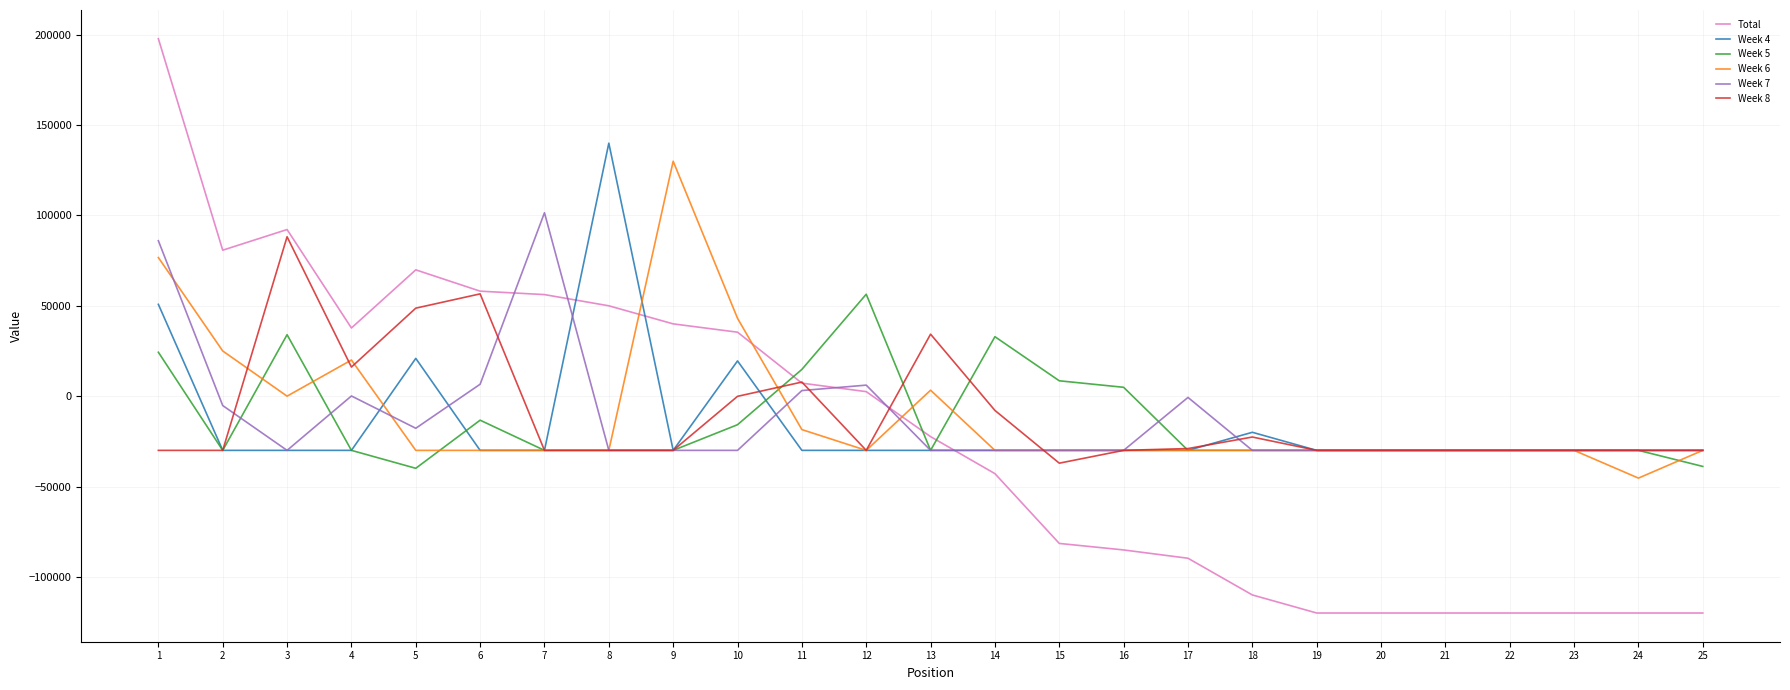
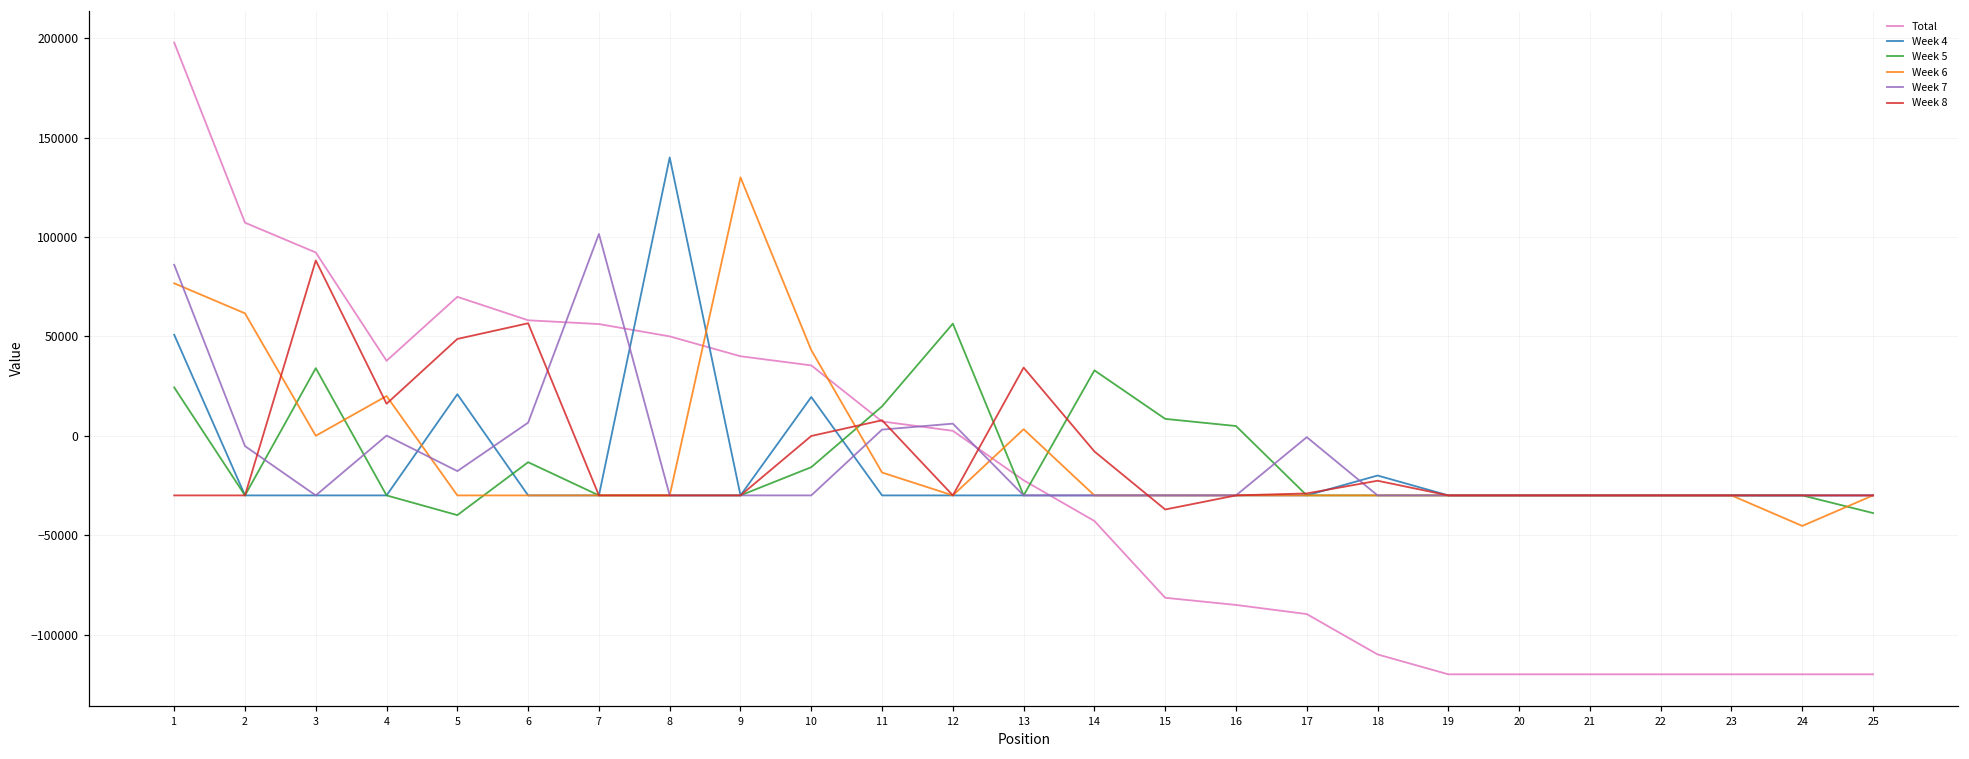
  {
    "Total": {
      "1": 198000,
-     "2": 81000,
+     "2": 107000,
      "3": 92000,
      "4": 38000,
      "5": 70000,
      "6": 58000,
      "7": 56000,
      "8": 50000,
      "9": 40000,
      "10": 35000,
      "12": 3000,
      "13": -22000,
      "14": -43000,
      "15": -82000,
      "16": -85000,
      "17": -90000,
      "18": -110000,
      "19": -120000,
      "20": -120000,
      "21": -120000,
      "22": -120000,
      "23": -120000,
      "24": -120000,
      "25": -120000
    },
    "Week 4": {
      "1": 51000,
      "5": 21000,
      "8": 140000,
      "10": 20000,
      "11": -30000,
      "18": -20000
    },
    "Week 5": {
      "1": 24000,
      "3": 34000,
      "5": -40000,
      "6": -13000,
      "10": -16000,
      "11": 15000,
      "12": 56000,
      "14": 33000,
      "15": 9000,
      "16": 5000,
      "25": -39000
    },
    "Week 6": {
      "1": 77000,
-     "2": 25000,
+     "2": 62000,
      "3": 0,
      "4": 20000,
      "5": -30000,
      "9": 130000,
      "10": 43000,
      "11": -19000,
      "13": 3000,
      "24": -45000
    },
    "Week 7": {
      "1": 86000,
      "2": -5000,
      "4": 0,
      "5": -18000,
      "6": 7000,
      "7": 102000,
      "10": -30000,
      "11": 3000,
      "12": 6000,
      "17": -1000
    },
    "Week 8": {
      "1": -30000,
      "3": 88000,
      "4": 16000,
      "5": 49000,
      "6": 57000,
      "10": 0,
      "13": 34000,
      "14": -8000,
      "15": -37000,
      "18": -23000
    }
  }
